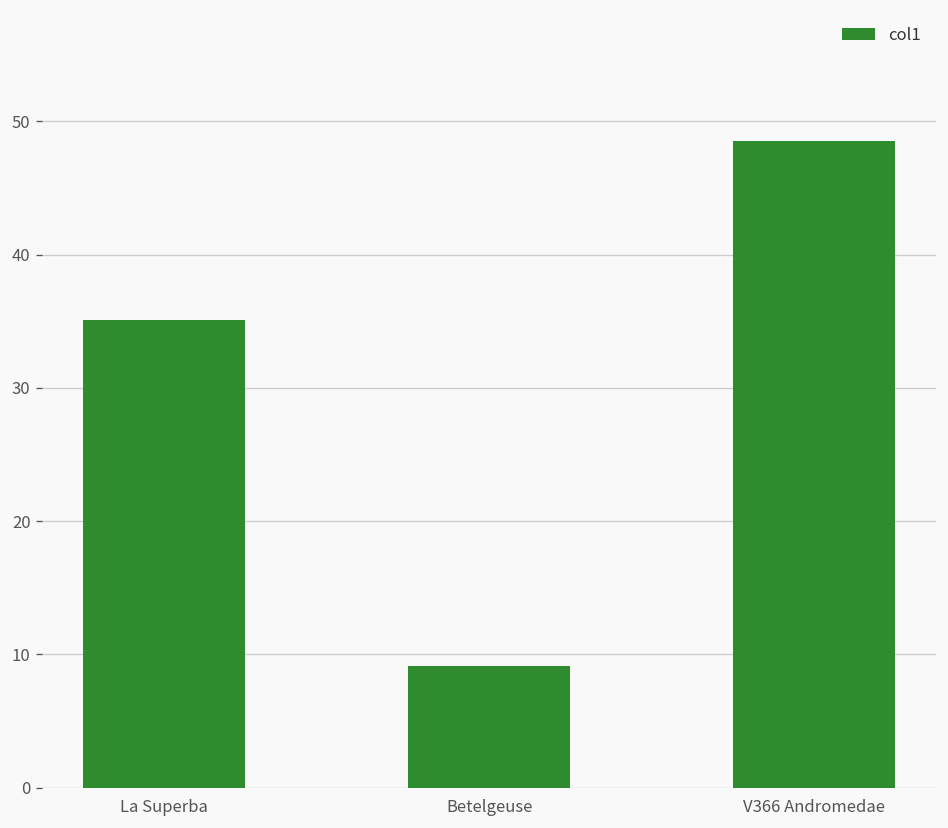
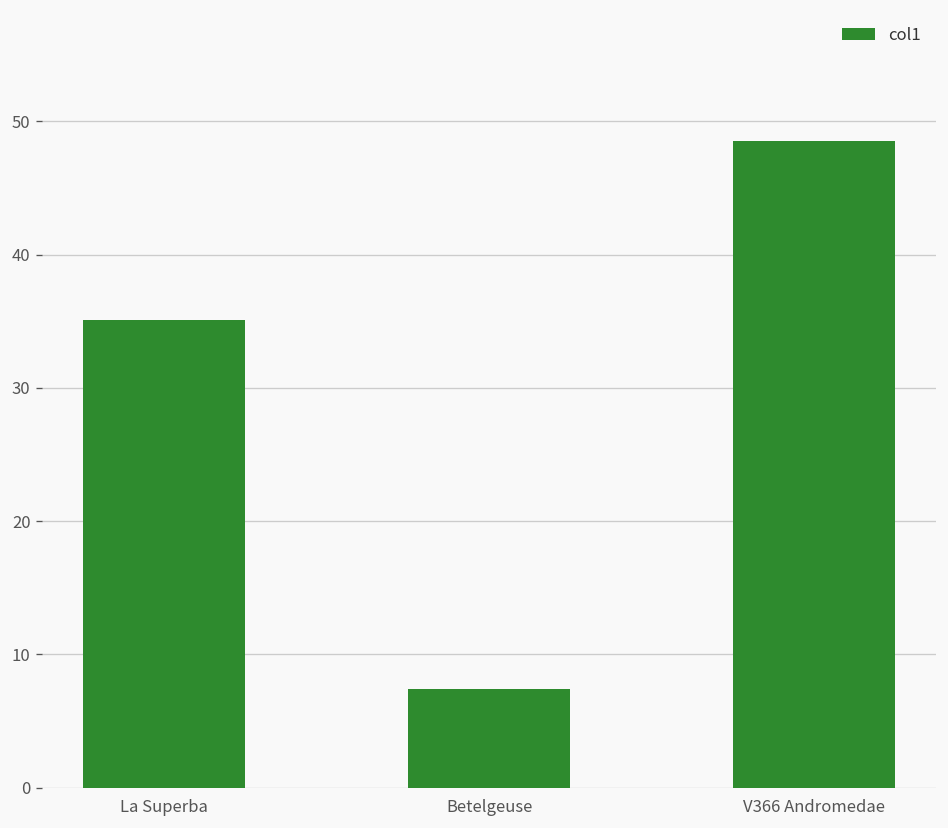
  {
    "La Superba": 35.1,
-   "Betelgeuse": 9.1,
+   "Betelgeuse": 7.4,
    "V366 Andromedae": 48.5
  }
